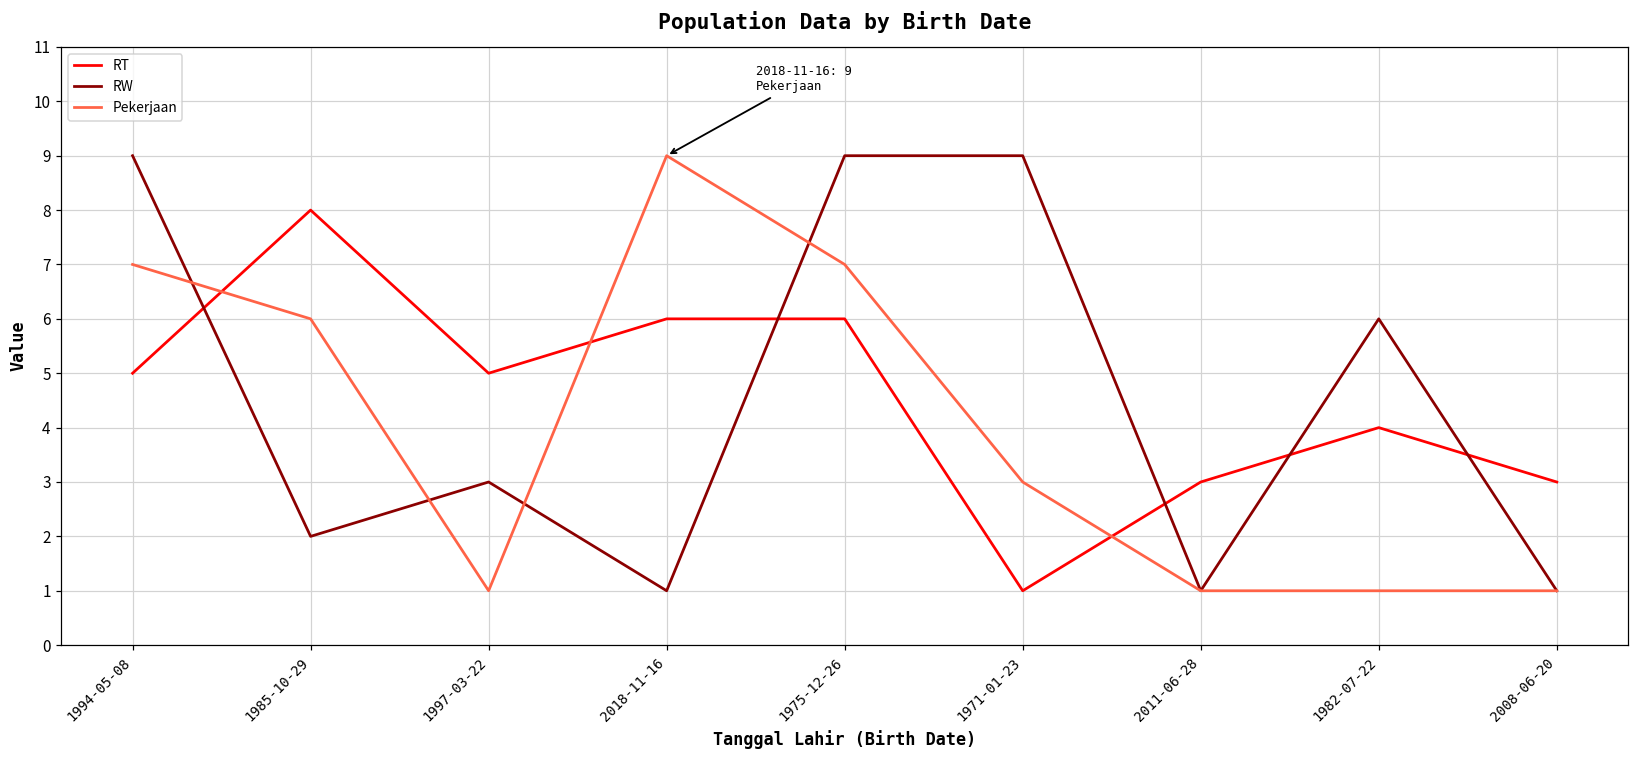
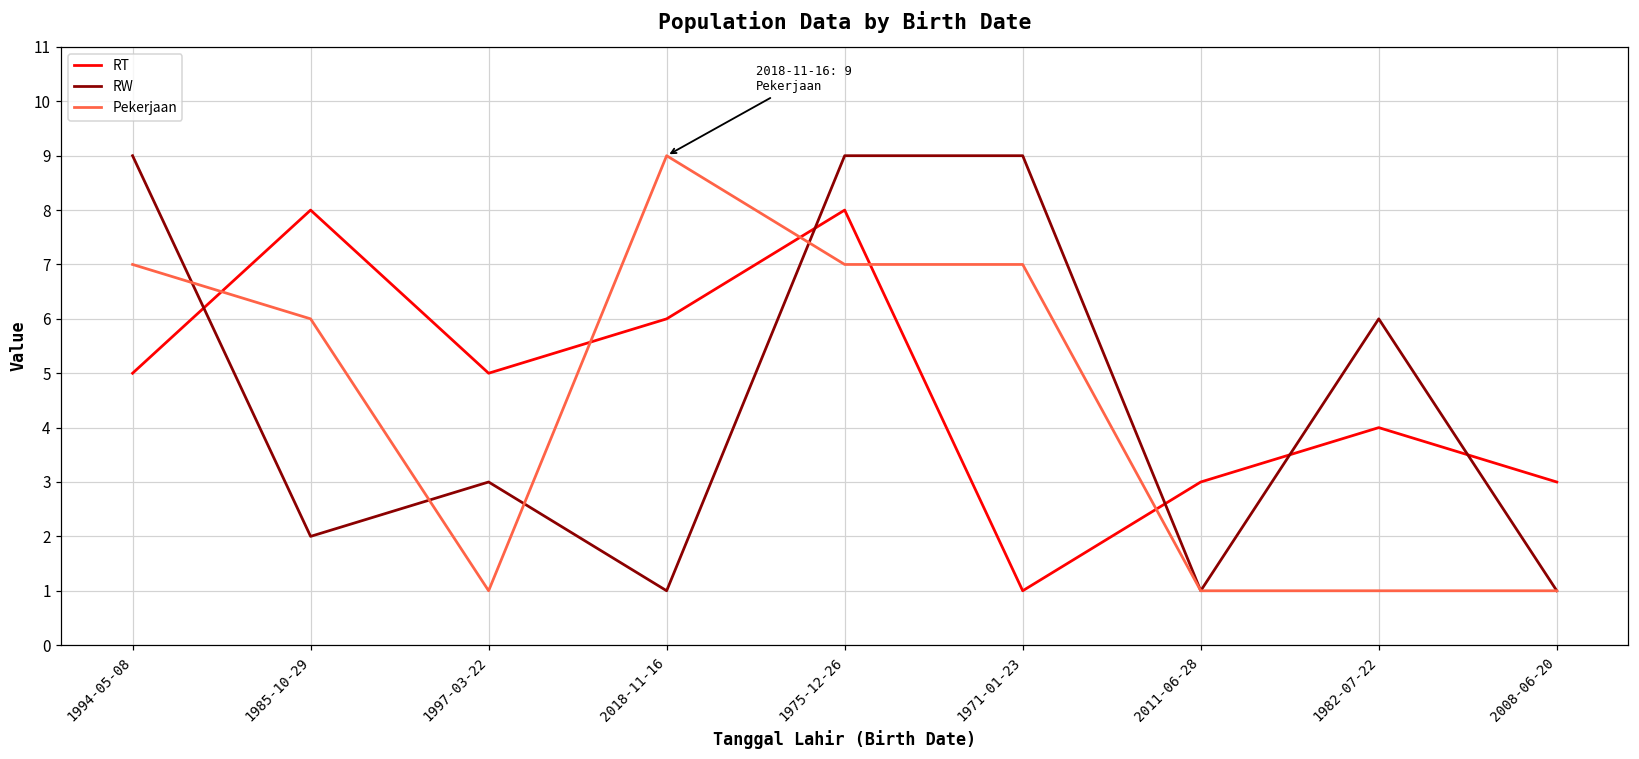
  {
    "RT": {
      "1994-05-08": 5,
      "1985-10-29": 8,
      "1997-03-22": 5,
      "2018-11-16": 6,
-     "1975-12-26": 6,
+     "1975-12-26": 8,
      "1971-01-23": 1,
      "2011-06-28": 3,
      "1982-07-22": 4,
      "2008-06-20": 3
    },
    "RW": {
      "1975-12-26": 9
    },
    "Pekerjaan": {
      "1994-05-08": 7,
      "1985-10-29": 6,
      "1997-03-22": 1,
      "2018-11-16": 9,
      "1975-12-26": 7,
-     "1971-01-23": 3,
+     "1971-01-23": 7,
      "1982-07-22": 1
    }
  }
